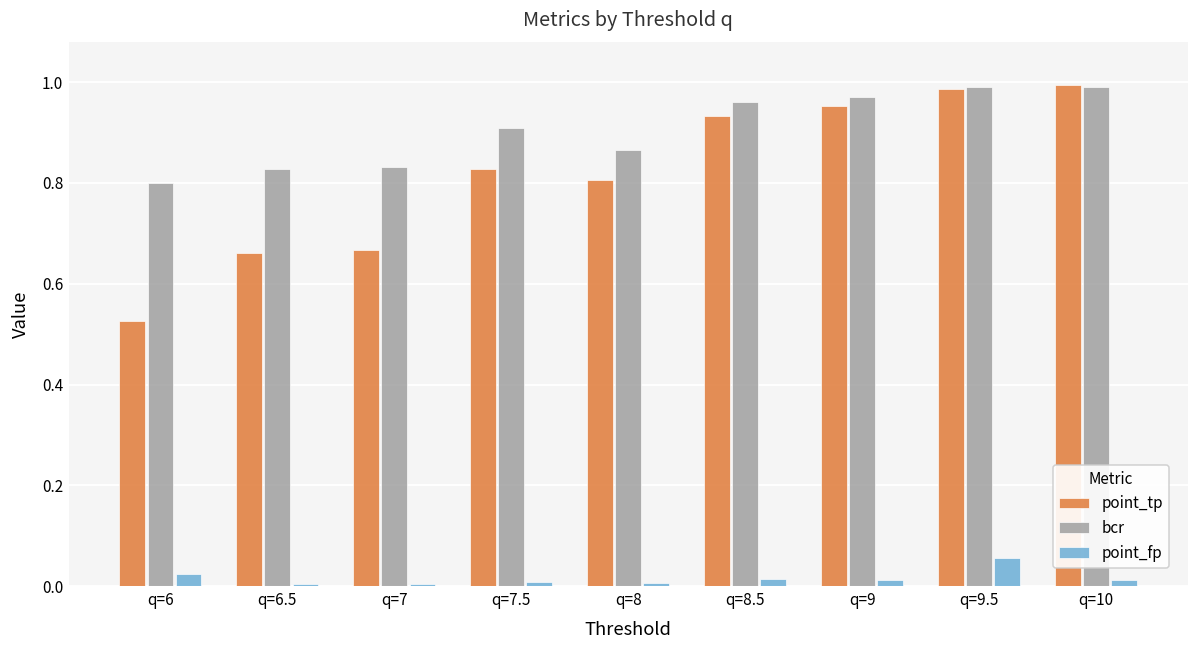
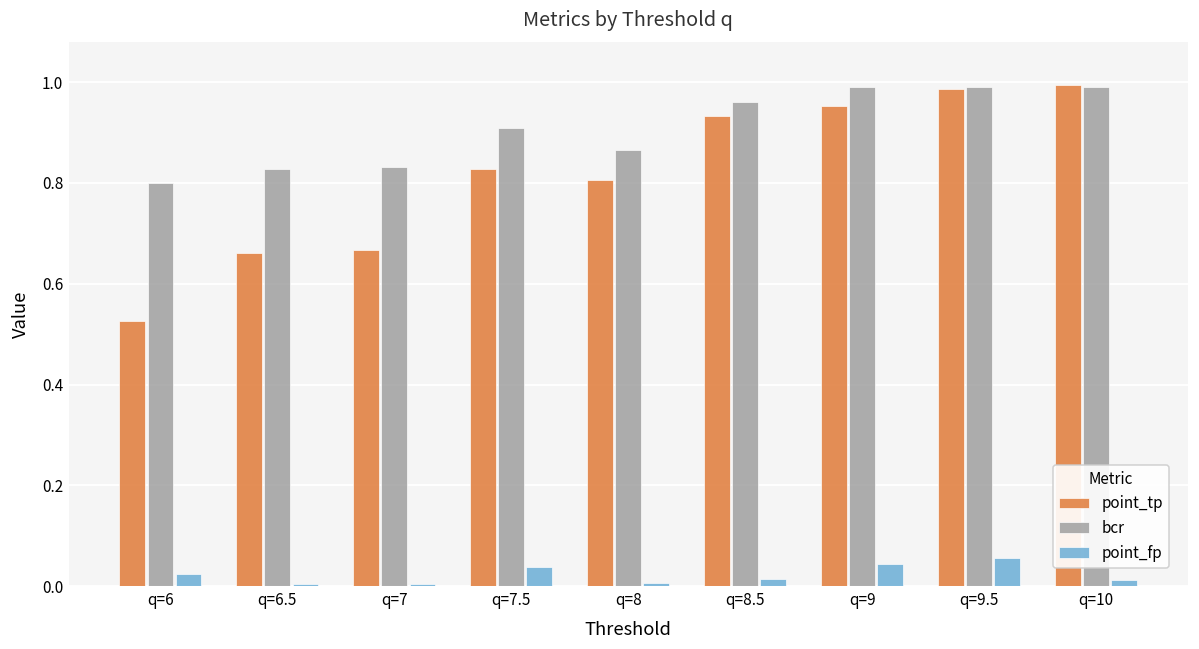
  {
    "point_tp": {
      "q=6": 0.53,
      "q=6.5": 0.66,
      "q=7": 0.67,
      "q=7.5": 0.83,
      "q=8": 0.81,
      "q=8.5": 0.93,
      "q=9": 0.95,
      "q=9.5": 0.99,
      "q=10": 0.99
    },
    "bcr": {
      "q=6": 0.80,
      "q=6.5": 0.83,
      "q=7": 0.83,
      "q=7.5": 0.91,
      "q=8": 0.86,
      "q=8.5": 0.96,
-     "q=9": 0.97,
+     "q=9": 0.99,
      "q=9.5": 0.99,
      "q=10": 0.99
    },
    "point_fp": {
      "q=6": 0.02,
-     "q=7.5": 0.01,
+     "q=7.5": 0.04,
      "q=8": 0.01,
      "q=8.5": 0.01,
-     "q=9": 0.01,
+     "q=9": 0.04,
      "q=9.5": 0.06,
      "q=10": 0.01
    }
  }
